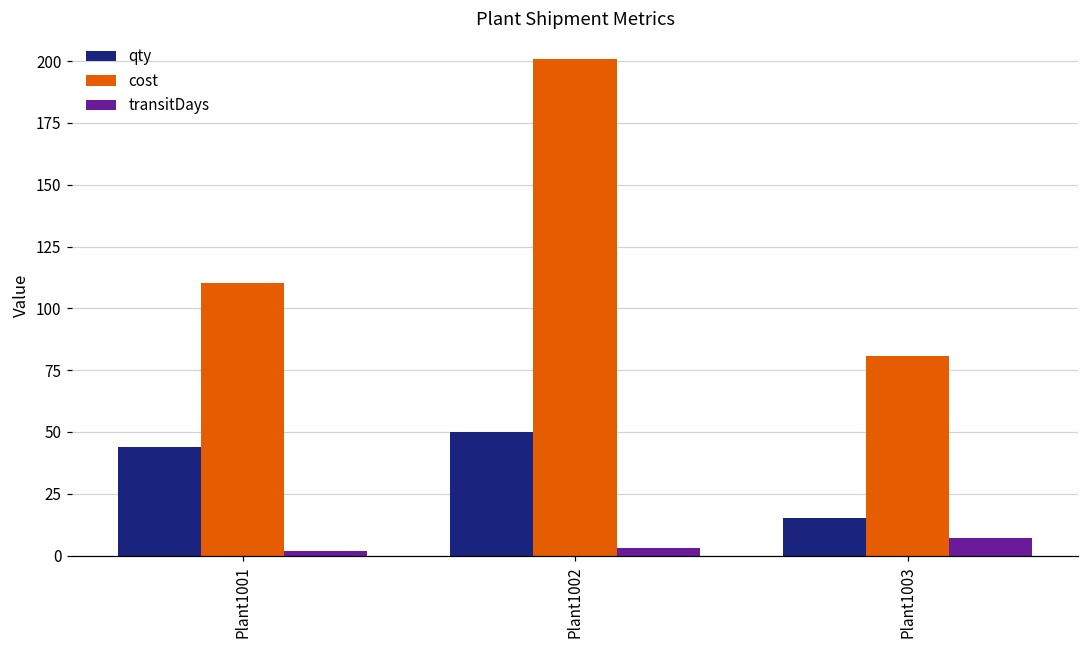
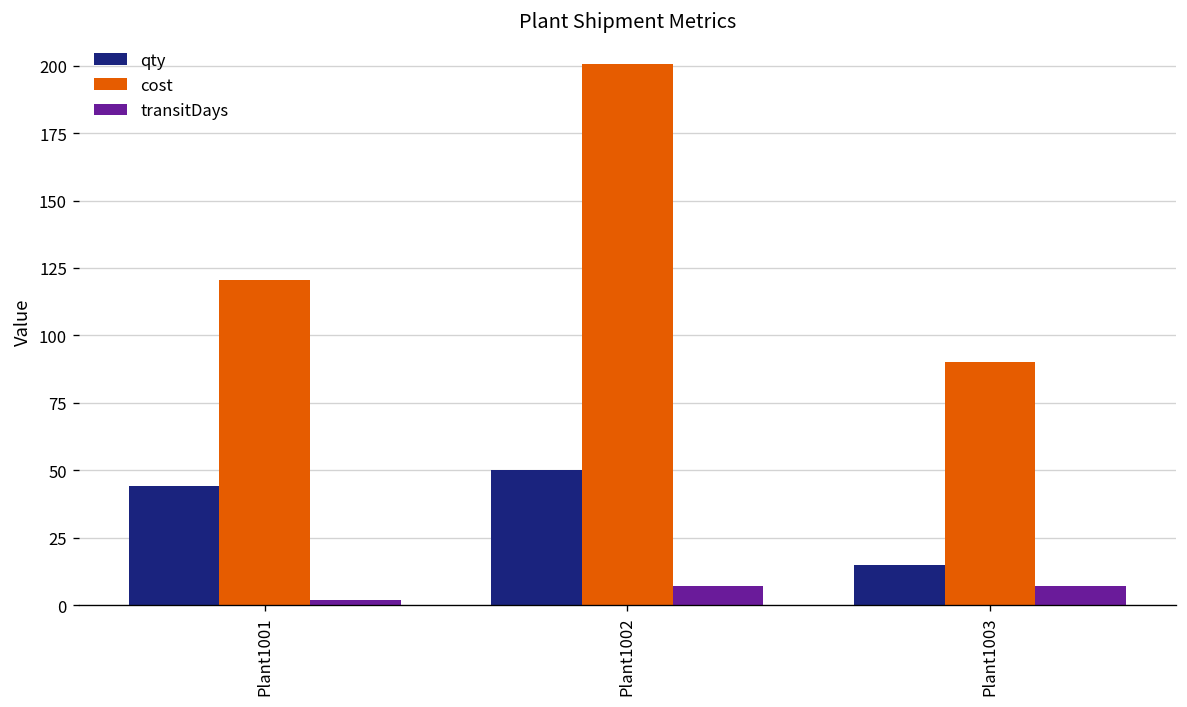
  {
    "qty": {
      "Plant1001": 44,
      "Plant1002": 50,
      "Plant1003": 15
    },
    "cost": {
-     "Plant1001": 110,
+     "Plant1001": 121,
      "Plant1002": 201,
-     "Plant1003": 81
+     "Plant1003": 90
    },
    "transitDays": {
      "Plant1001": 2,
-     "Plant1002": 3,
+     "Plant1002": 7,
      "Plant1003": 7
    }
  }
